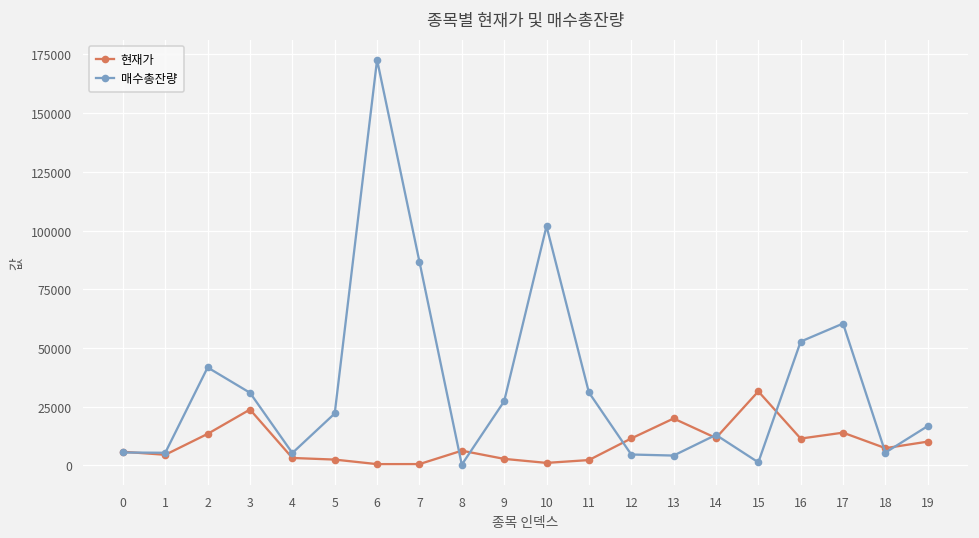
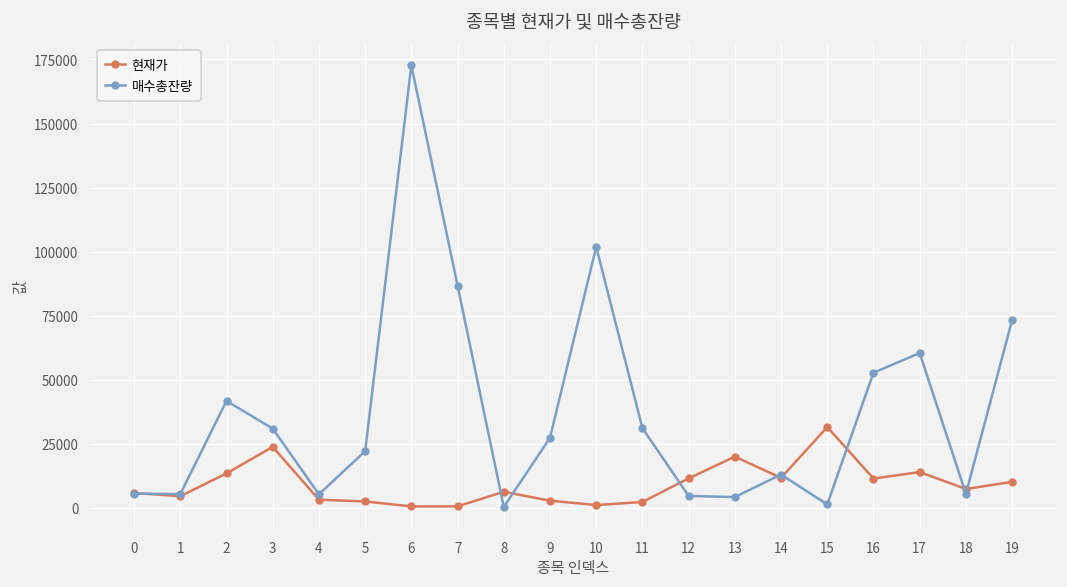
  {
    "현재가": {
      "2": 13000,
      "3": 24000,
      "4": 3000,
      "5": 2000,
      "6": 1000,
      "7": 1000,
      "8": 6000,
      "9": 3000,
      "10": 1000,
      "11": 2000,
      "12": 11000,
      "13": 20000,
      "14": 12000,
      "15": 32000,
      "16": 11000,
      "17": 14000,
      "18": 7000,
      "19": 10000
    },
    "매수총잔량": {
      "2": 42000,
      "3": 31000,
      "4": 5000,
      "5": 22000,
      "6": 173000,
      "7": 87000,
      "8": 0,
      "9": 27000,
      "10": 102000,
      "11": 31000,
      "12": 5000,
      "13": 4000,
      "14": 13000,
      "15": 1000,
      "16": 53000,
      "17": 60000,
      "18": 5000,
-     "19": 17000
+     "19": 73000
    }
  }
